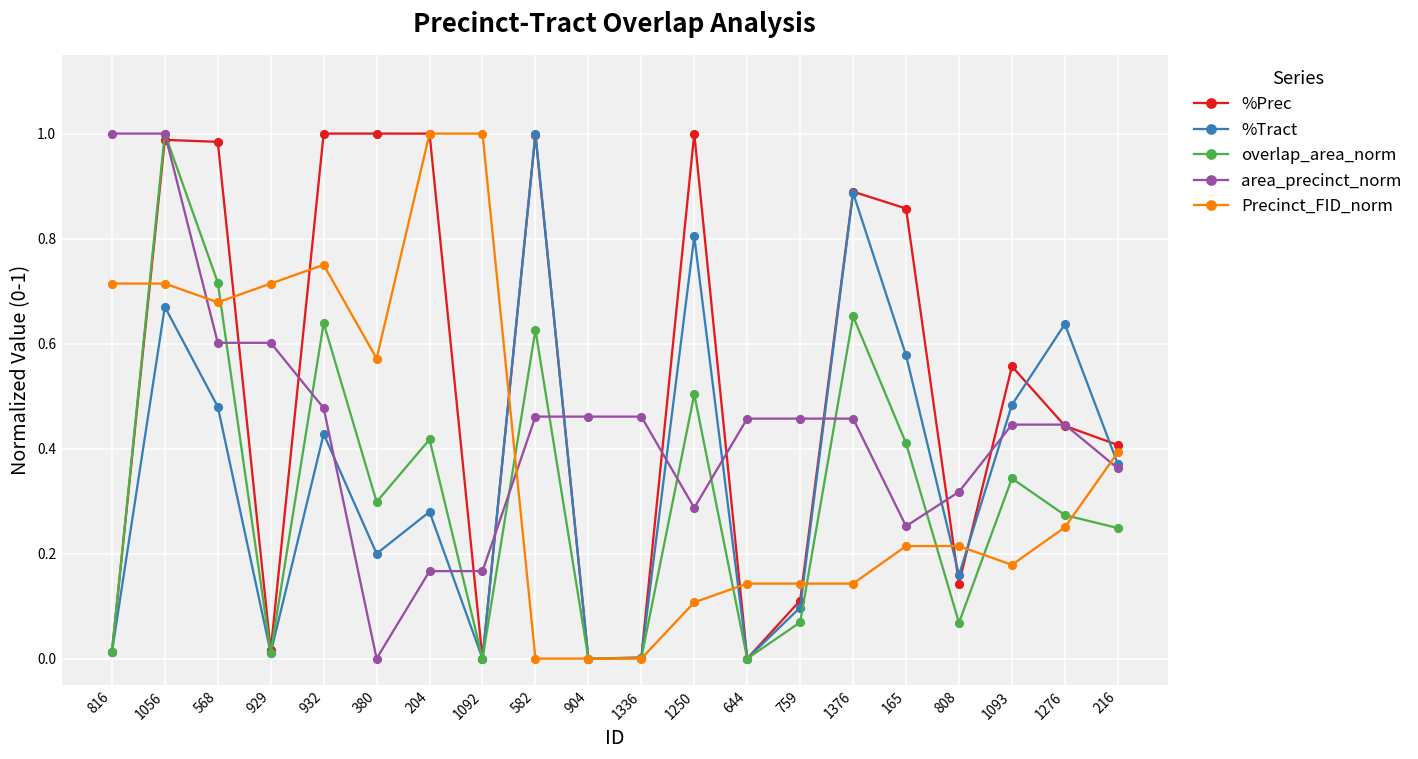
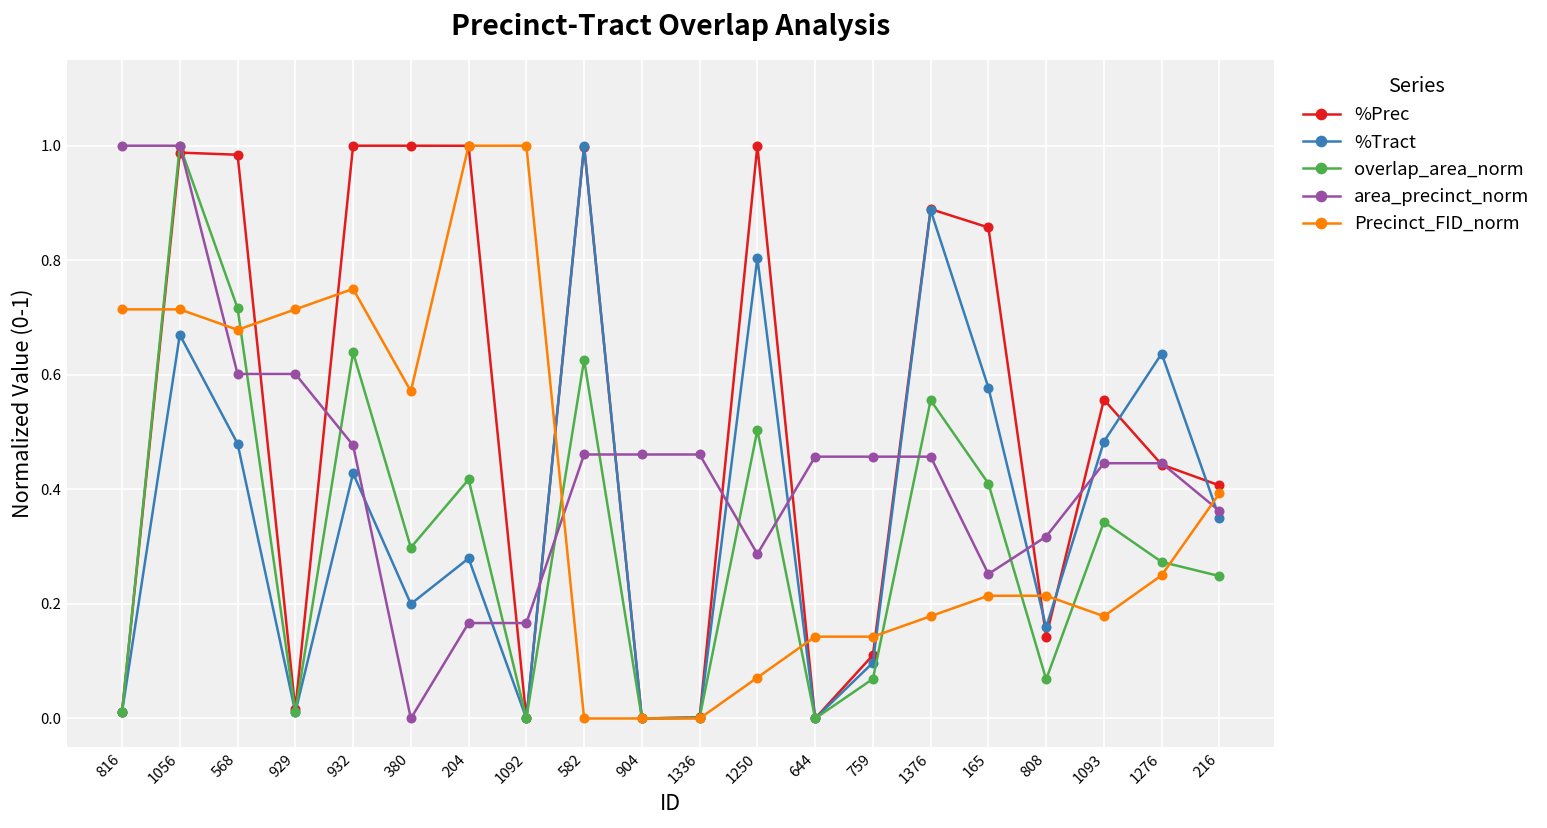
  {
    "%Prec": {
      "1056": 0.99,
      "568": 0.98,
      "932": 1.00,
      "380": 1.00,
      "1250": 1.00,
      "759": 0.11,
      "165": 0.86,
      "808": 0.14,
      "1093": 0.56,
      "216": 0.41
    },
    "%Tract": {
      "1056": 0.67,
      "568": 0.48,
      "932": 0.43,
      "380": 0.20,
      "204": 0.28,
      "1250": 0.80,
      "759": 0.10,
      "165": 0.58,
      "808": 0.16,
      "1093": 0.48,
      "1276": 0.64,
-     "216": 0.37
+     "216": 0.35
    },
    "overlap_area_norm": {
      "568": 0.72,
      "932": 0.64,
      "380": 0.30,
      "204": 0.42,
      "582": 0.63,
      "1250": 0.50,
      "759": 0.07,
-     "1376": 0.65,
+     "1376": 0.56,
      "165": 0.41,
      "808": 0.07,
      "1093": 0.34,
      "1276": 0.27,
      "216": 0.25
    },
    "area_precinct_norm": {
      "816": 1.00,
      "568": 0.60,
      "929": 0.60,
      "932": 0.48,
      "380": 0.00,
      "204": 0.17,
      "1092": 0.17,
      "582": 0.46,
      "904": 0.46,
      "1336": 0.46,
      "1250": 0.29,
      "644": 0.46,
      "759": 0.46,
      "1376": 0.46,
      "165": 0.25,
      "808": 0.32,
      "1093": 0.45,
      "216": 0.36
    },
    "Precinct_FID_norm": {
      "816": 0.71,
      "1056": 0.71,
      "568": 0.68,
      "929": 0.71,
      "932": 0.75,
      "380": 0.57,
      "1092": 1.00,
      "582": 0.00,
-     "1250": 0.11,
+     "1250": 0.07,
      "644": 0.14,
      "759": 0.14,
-     "1376": 0.14,
+     "1376": 0.18,
      "165": 0.21,
      "808": 0.21,
      "1093": 0.18,
      "1276": 0.25,
      "216": 0.39
    }
  }
